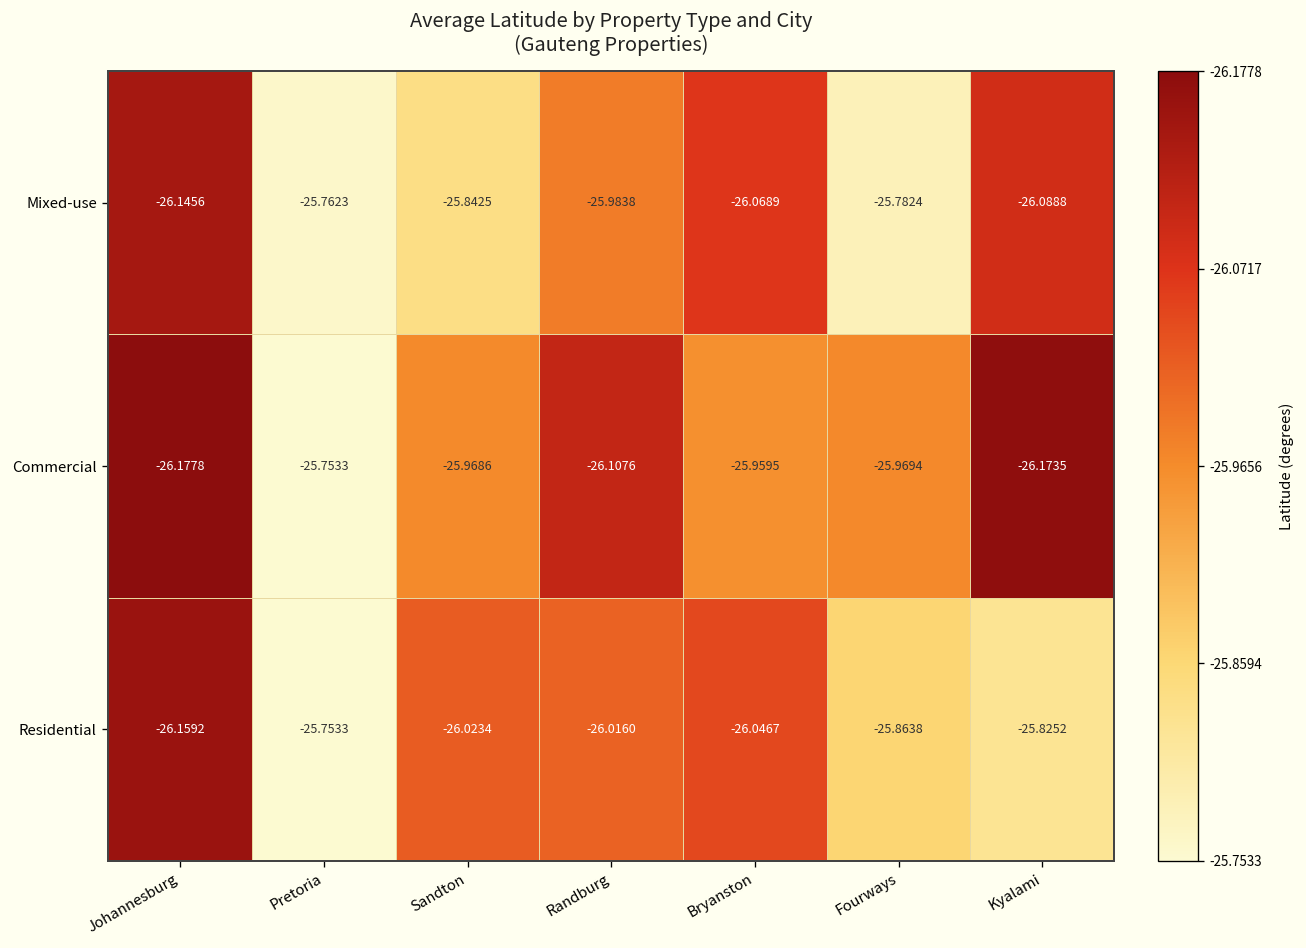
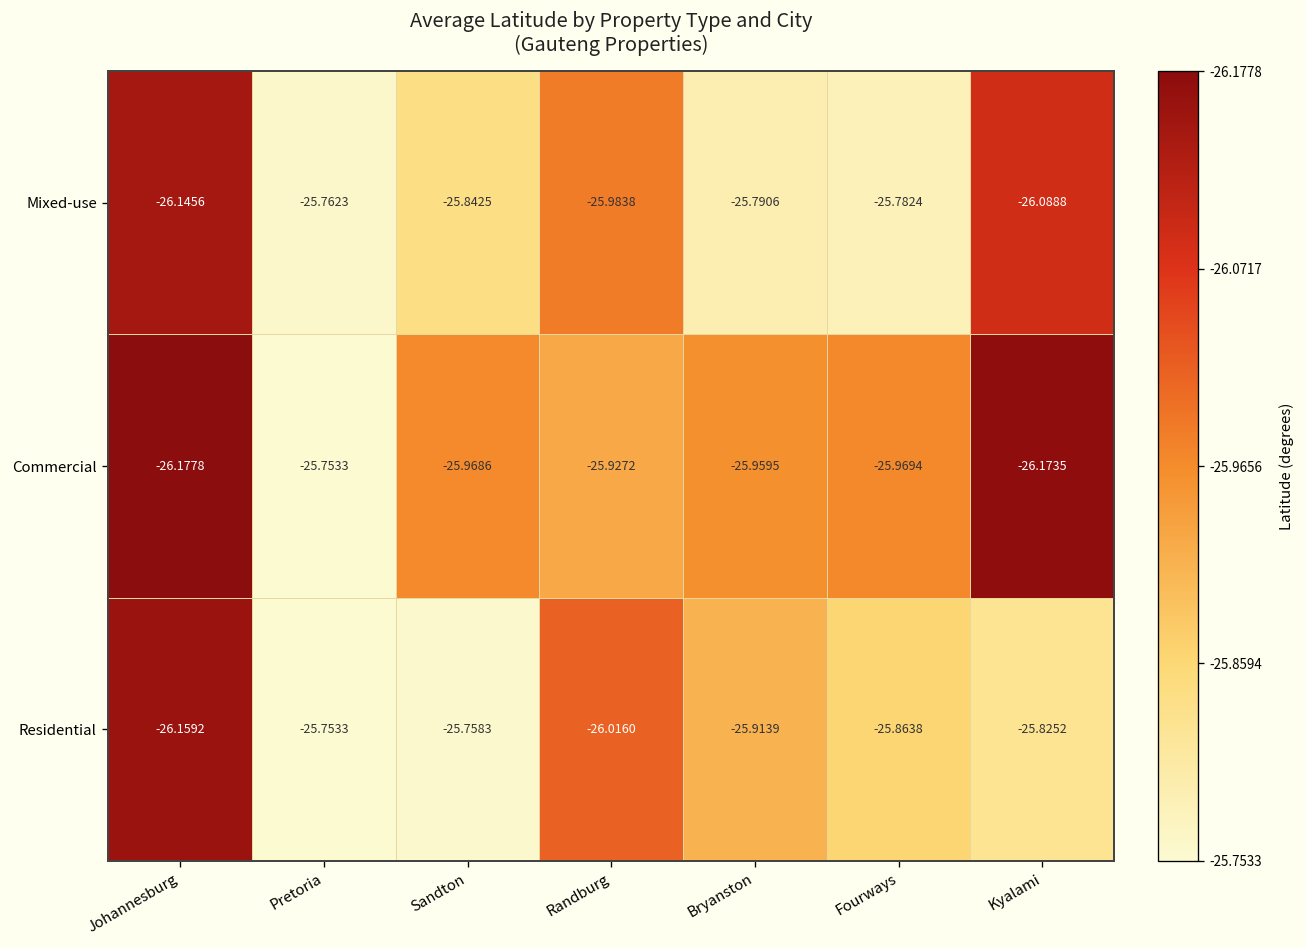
  {
    "Mixed-use": {
      "Johannesburg": -26.1456,
      "Pretoria": -25.7623,
      "Sandton": -25.8425,
      "Randburg": -25.9838,
-     "Bryanston": -26.0689,
+     "Bryanston": -25.7906,
      "Fourways": -25.7824,
      "Kyalami": -26.0888
    },
    "Commercial": {
      "Johannesburg": -26.1778,
      "Pretoria": -25.7533,
      "Sandton": -25.9686,
-     "Randburg": -26.1076,
+     "Randburg": -25.9272,
      "Bryanston": -25.9595,
      "Fourways": -25.9694,
      "Kyalami": -26.1735
    },
    "Residential": {
      "Johannesburg": -26.1592,
      "Pretoria": -25.7533,
-     "Sandton": -26.0234,
+     "Sandton": -25.7583,
      "Randburg": -26.0160,
-     "Bryanston": -26.0467,
+     "Bryanston": -25.9139,
      "Fourways": -25.8638,
      "Kyalami": -25.8252
    }
  }
